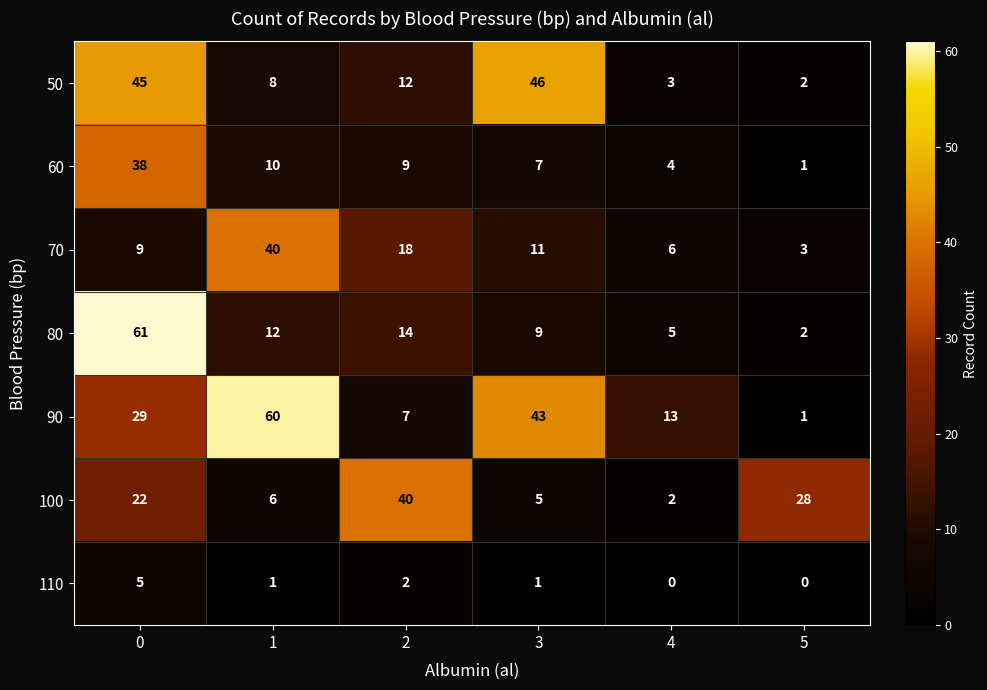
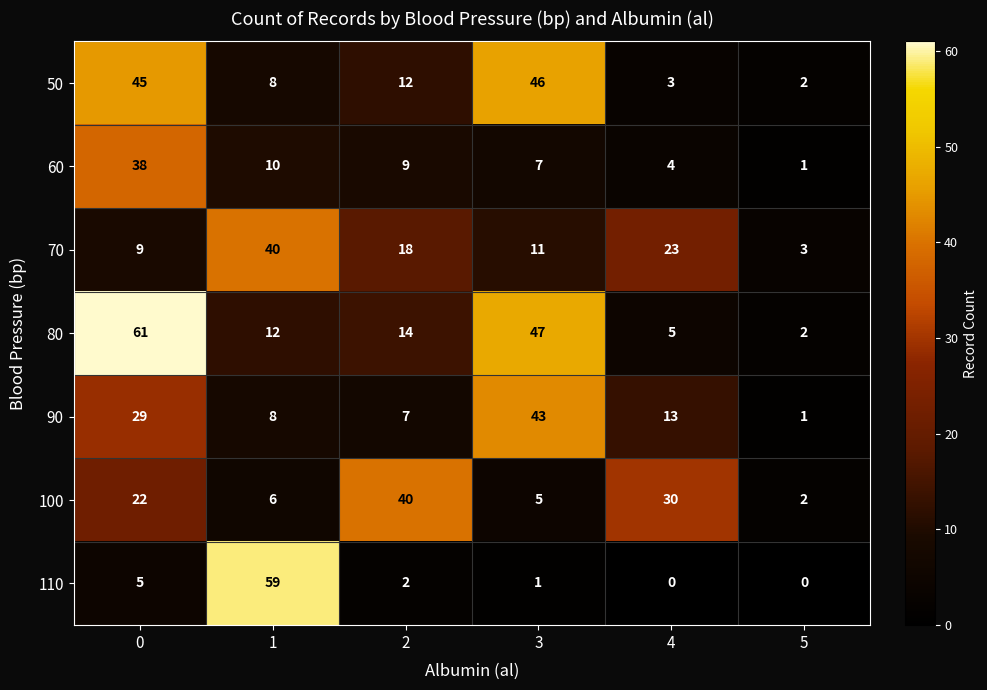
  {
    "50": {
      "0": 45,
      "1": 8,
      "2": 12,
      "3": 46,
      "4": 3,
      "5": 2
    },
    "60": {
      "0": 38,
      "1": 10,
      "2": 9,
      "3": 7,
      "4": 4,
      "5": 1
    },
    "70": {
      "0": 9,
      "1": 40,
      "2": 18,
      "3": 11,
-     "4": 6,
+     "4": 23,
      "5": 3
    },
    "80": {
      "0": 61,
      "1": 12,
      "2": 14,
-     "3": 9,
+     "3": 47,
      "4": 5,
      "5": 2
    },
    "90": {
      "0": 29,
-     "1": 60,
+     "1": 8,
      "2": 7,
      "3": 43,
      "4": 13,
      "5": 1
    },
    "100": {
      "0": 22,
      "1": 6,
      "2": 40,
      "3": 5,
-     "4": 2,
-     "5": 28
+     "4": 30,
+     "5": 2
    },
    "110": {
      "0": 5,
-     "1": 1,
+     "1": 59,
      "2": 2,
      "3": 1,
      "4": 0,
      "5": 0
    }
  }
